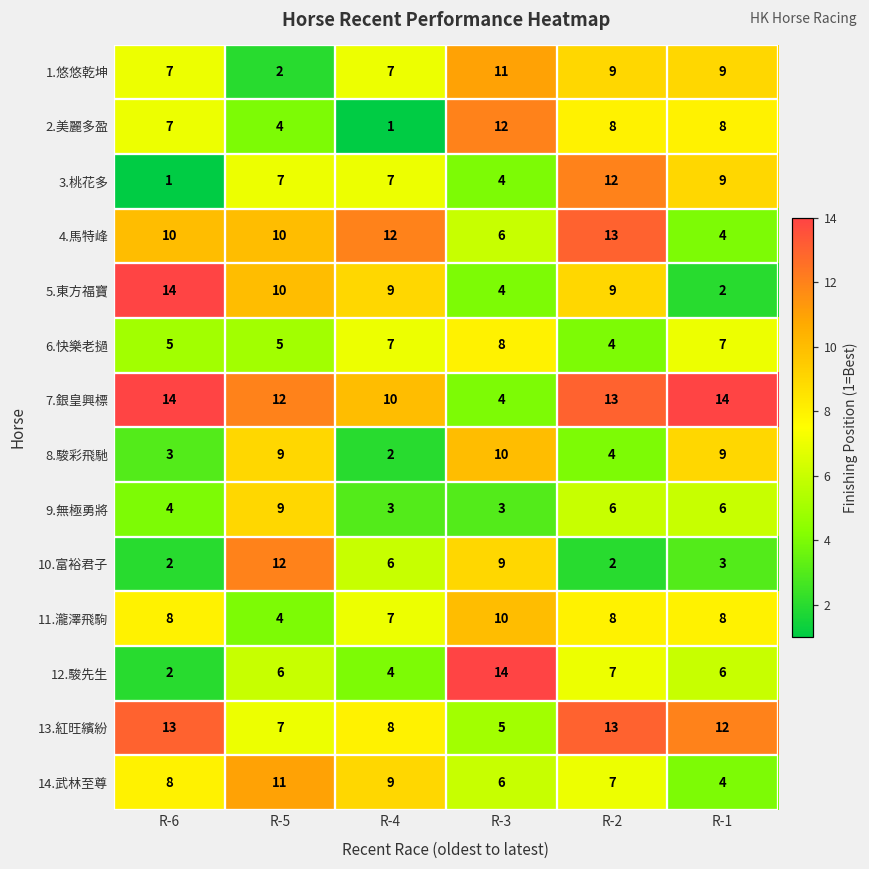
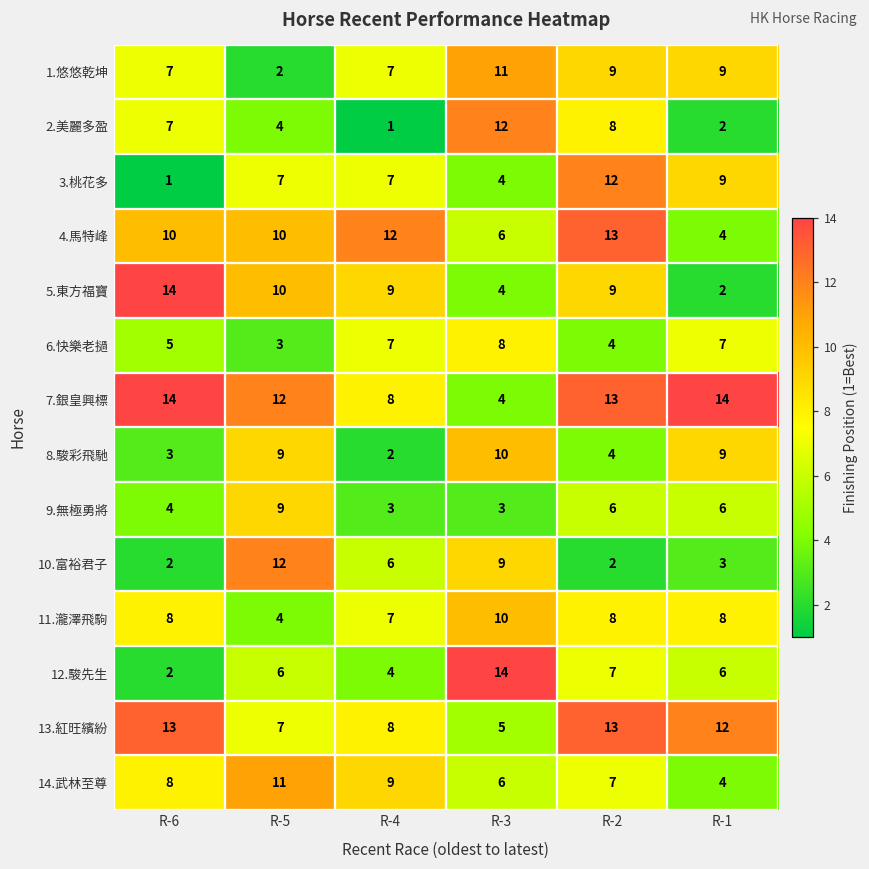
  {
    "1.悠悠乾坤": {
      "R-6": 7,
      "R-5": 2,
      "R-4": 7,
      "R-3": 11,
      "R-2": 9,
      "R-1": 9
    },
    "2.美麗多盈": {
      "R-6": 7,
      "R-5": 4,
      "R-4": 1,
      "R-3": 12,
      "R-2": 8,
-     "R-1": 8
+     "R-1": 2
    },
    "3.桃花多": {
      "R-6": 1,
      "R-5": 7,
      "R-4": 7,
      "R-3": 4,
      "R-2": 12,
      "R-1": 9
    },
    "4.馬特峰": {
      "R-6": 10,
      "R-5": 10,
      "R-4": 12,
      "R-3": 6,
      "R-2": 13,
      "R-1": 4
    },
    "5.東方福寶": {
      "R-6": 14,
      "R-5": 10,
      "R-4": 9,
      "R-3": 4,
      "R-2": 9,
      "R-1": 2
    },
    "6.快樂老撾": {
      "R-6": 5,
-     "R-5": 5,
+     "R-5": 3,
      "R-4": 7,
      "R-3": 8,
      "R-2": 4,
      "R-1": 7
    },
    "7.銀皇興標": {
      "R-6": 14,
      "R-5": 12,
-     "R-4": 10,
+     "R-4": 8,
      "R-3": 4,
      "R-2": 13,
      "R-1": 14
    },
    "8.駿彩飛馳": {
      "R-6": 3,
      "R-5": 9,
      "R-4": 2,
      "R-3": 10,
      "R-2": 4,
      "R-1": 9
    },
    "9.無極勇將": {
      "R-6": 4,
      "R-5": 9,
      "R-4": 3,
      "R-3": 3,
      "R-2": 6,
      "R-1": 6
    },
    "10.富裕君子": {
      "R-6": 2,
      "R-5": 12,
      "R-4": 6,
      "R-3": 9,
      "R-2": 2,
      "R-1": 3
    },
    "11.瀧澤飛駒": {
      "R-6": 8,
      "R-5": 4,
      "R-4": 7,
      "R-3": 10,
      "R-2": 8,
      "R-1": 8
    },
    "12.駿先生": {
      "R-6": 2,
      "R-5": 6,
      "R-4": 4,
      "R-3": 14,
      "R-2": 7,
      "R-1": 6
    },
    "13.紅旺繽紛": {
      "R-6": 13,
      "R-5": 7,
      "R-4": 8,
      "R-3": 5,
      "R-2": 13,
      "R-1": 12
    },
    "14.武林至尊": {
      "R-6": 8,
      "R-5": 11,
      "R-4": 9,
      "R-3": 6,
      "R-2": 7,
      "R-1": 4
    }
  }
